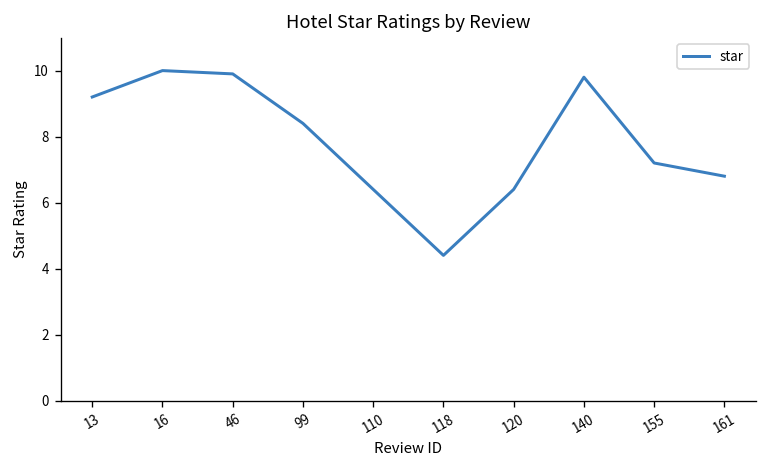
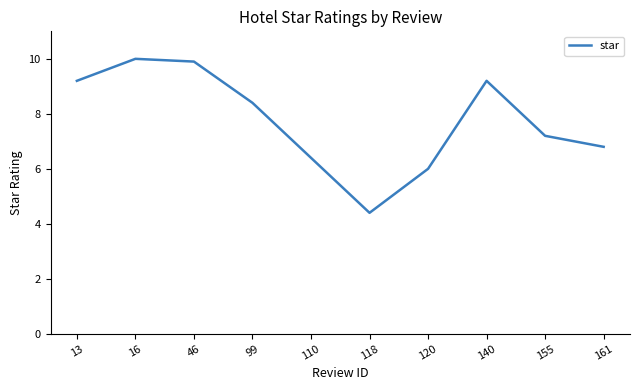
  {
    "13": 9.2,
    "16": 10.0,
    "46": 9.9,
    "99": 8.4,
    "110": 6.4,
    "118": 4.4,
-   "120": 6.4,
-   "140": 9.8,
+   "120": 6.0,
+   "140": 9.2,
    "155": 7.2,
    "161": 6.8
  }
